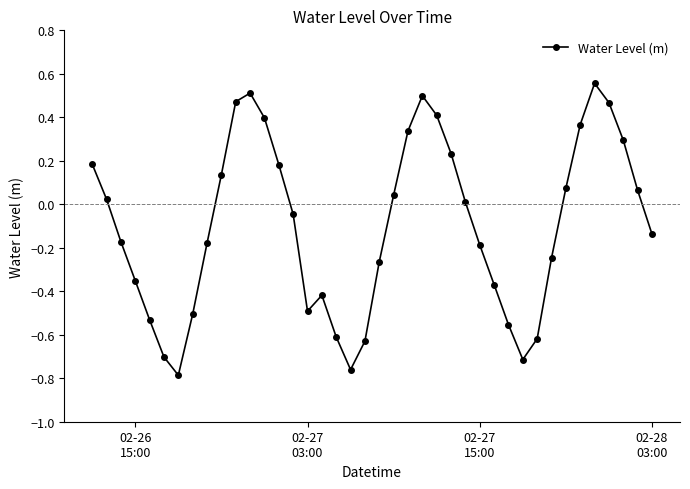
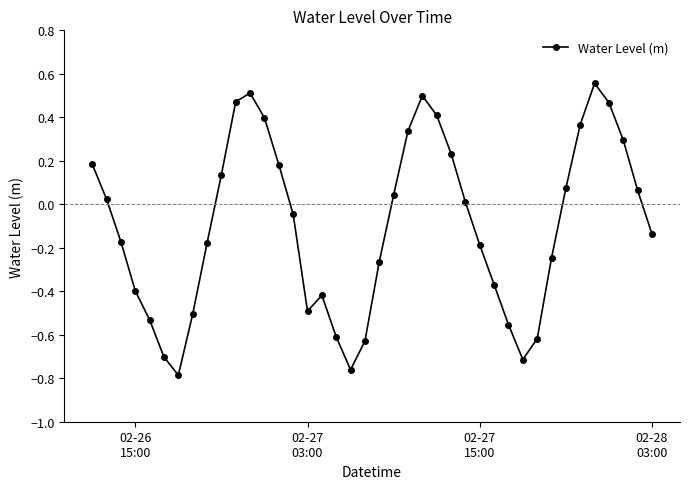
  {
-   "02-26 15:00": -0.35,
+   "02-26 15:00": -0.40,
    "02-27 03:00": -0.49,
    "02-27 15:00": -0.19,
    "02-28 03:00": -0.14
  }
